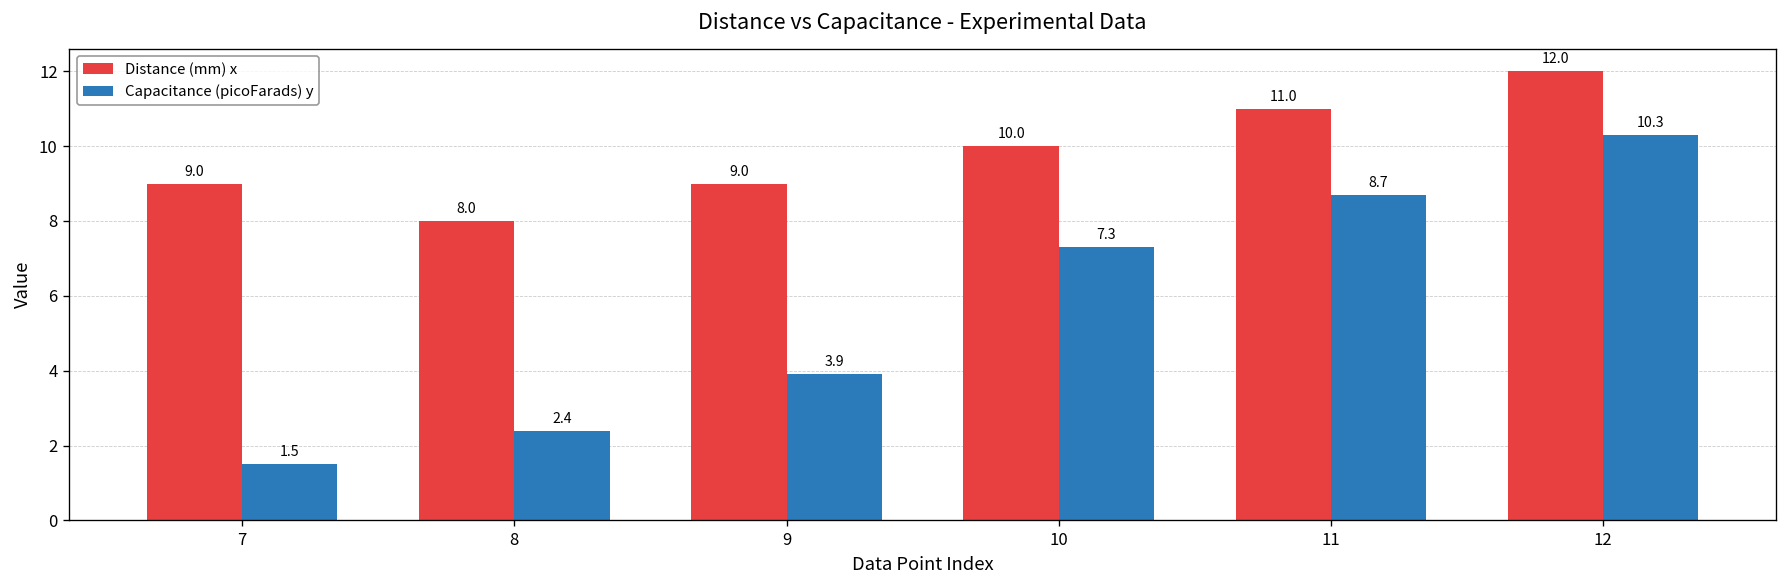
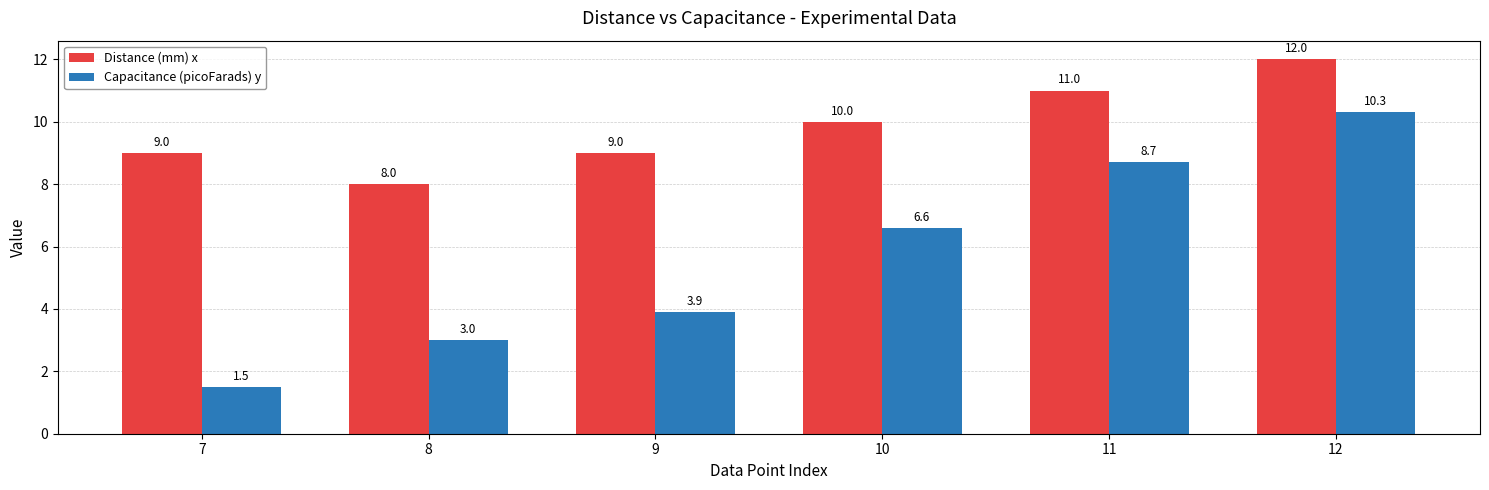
  {
    "Distance (mm) x": {
      "7": 9.0,
      "8": 8.0,
      "9": 9.0,
      "10": 10.0,
      "11": 11.0,
      "12": 12.0
    },
    "Capacitance (picoFarads) y": {
      "7": 1.5,
-     "8": 2.4,
+     "8": 3.0,
      "9": 3.9,
-     "10": 7.3,
+     "10": 6.6,
      "11": 8.7,
      "12": 10.3
    }
  }
